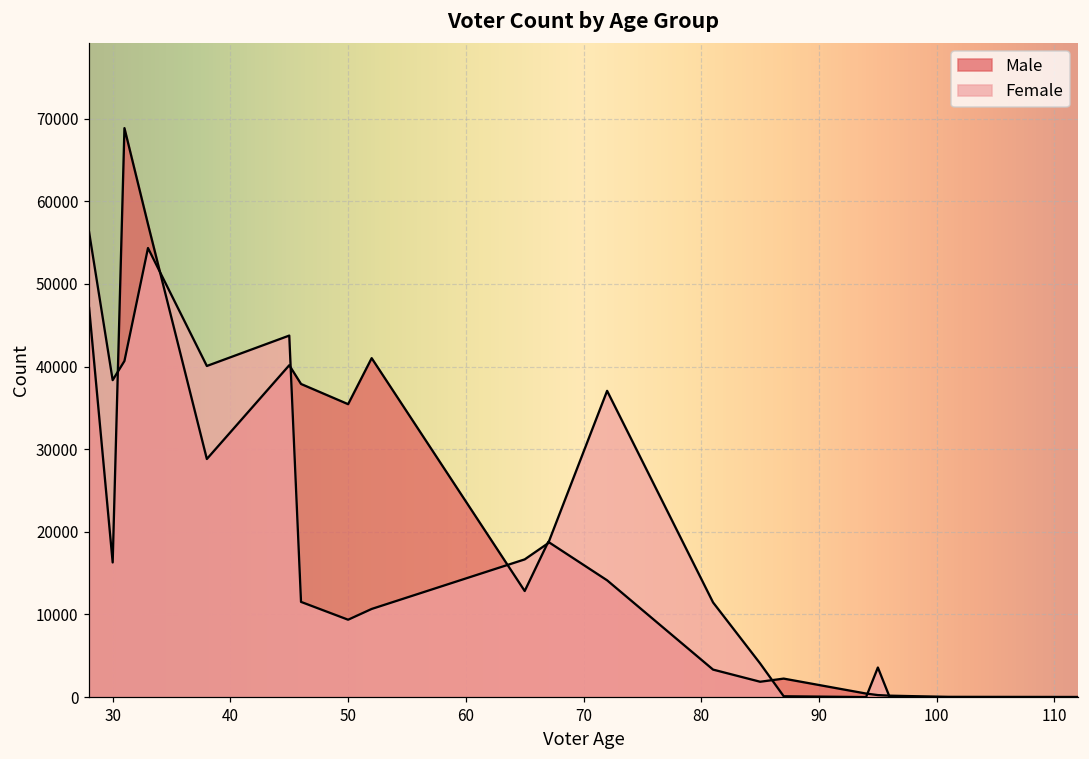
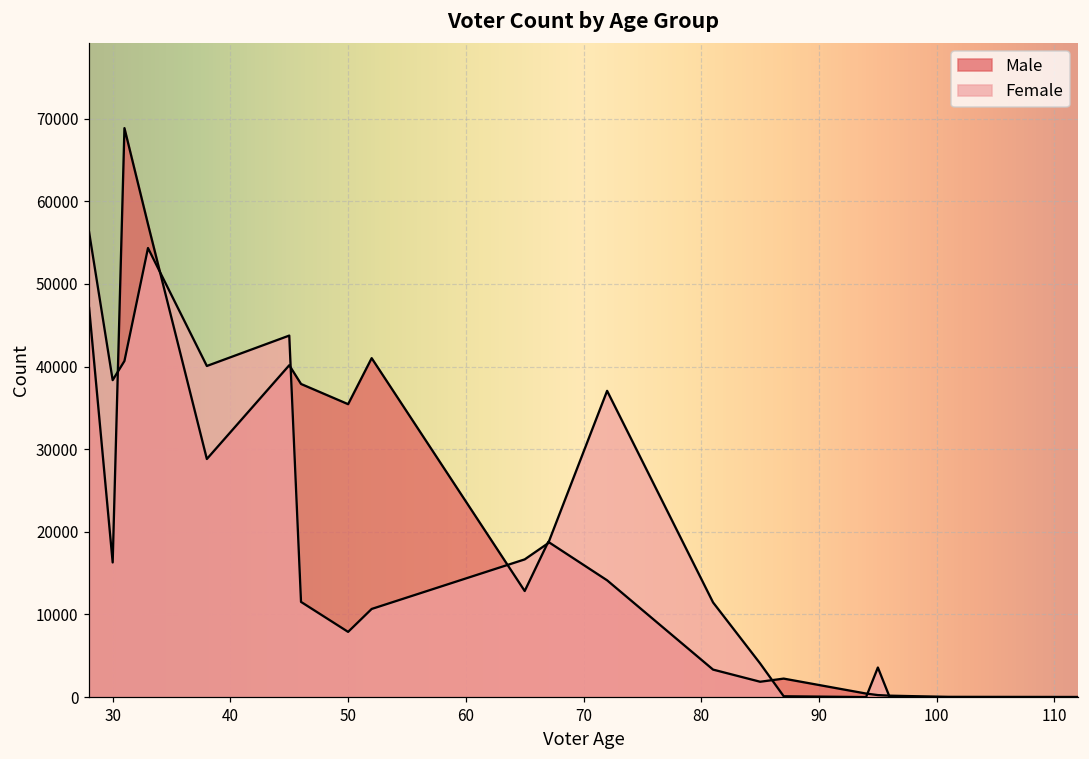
  {
    "Male": {
      "30": 16000,
      "50": 35000
    },
    "Female": {
      "30": 38000,
-     "50": 9000
+     "50": 8000
    }
  }
